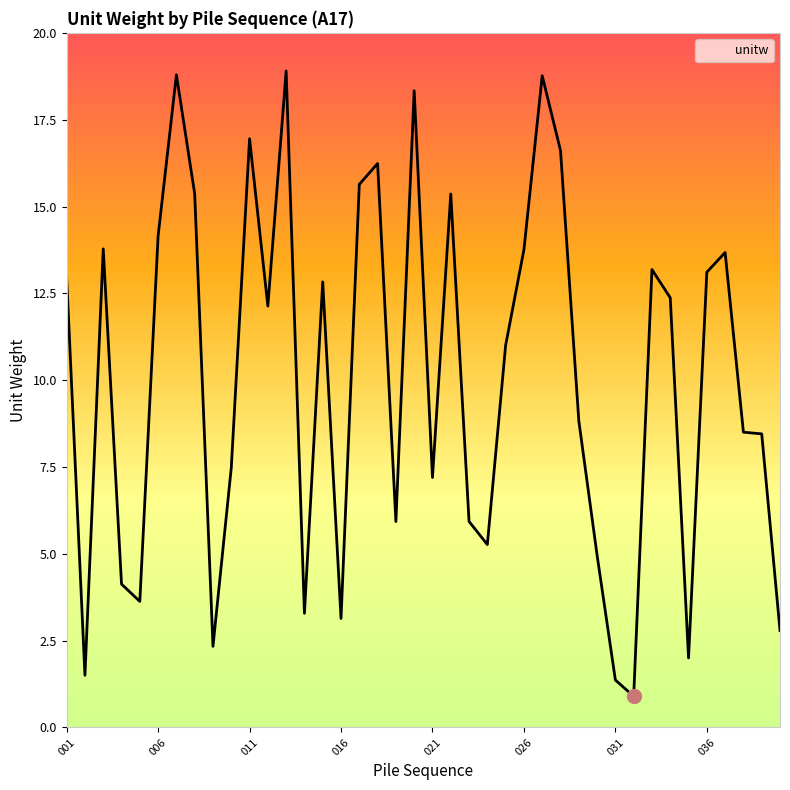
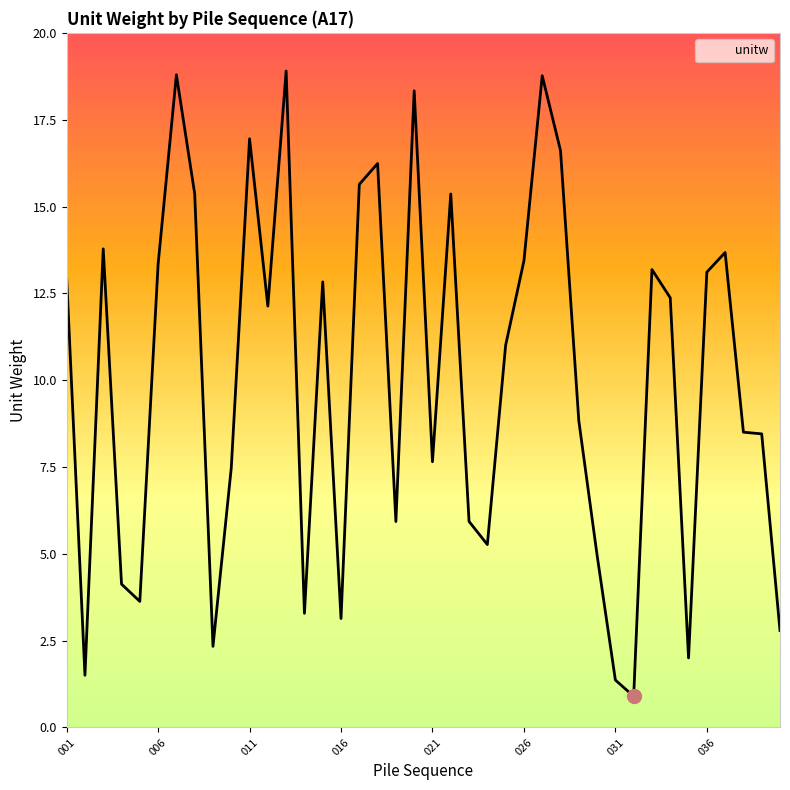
  {
    "unitw": {
      "001": 13.0,
-     "006": 14.2,
+     "006": 13.3,
      "011": 17.0,
      "016": 3.1,
-     "021": 7.2,
-     "026": 13.8,
+     "021": 7.7,
+     "026": 13.4,
      "031": 1.4,
      "036": 13.1
    }
  }
